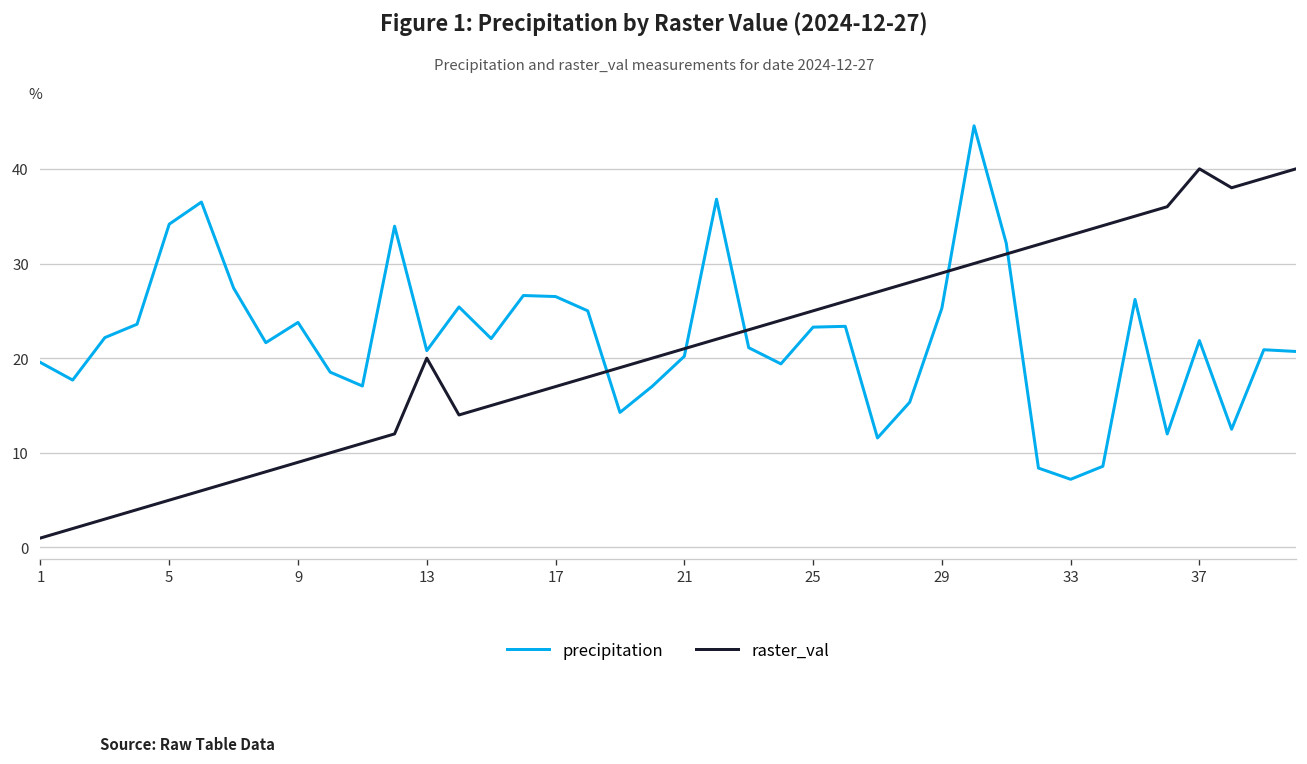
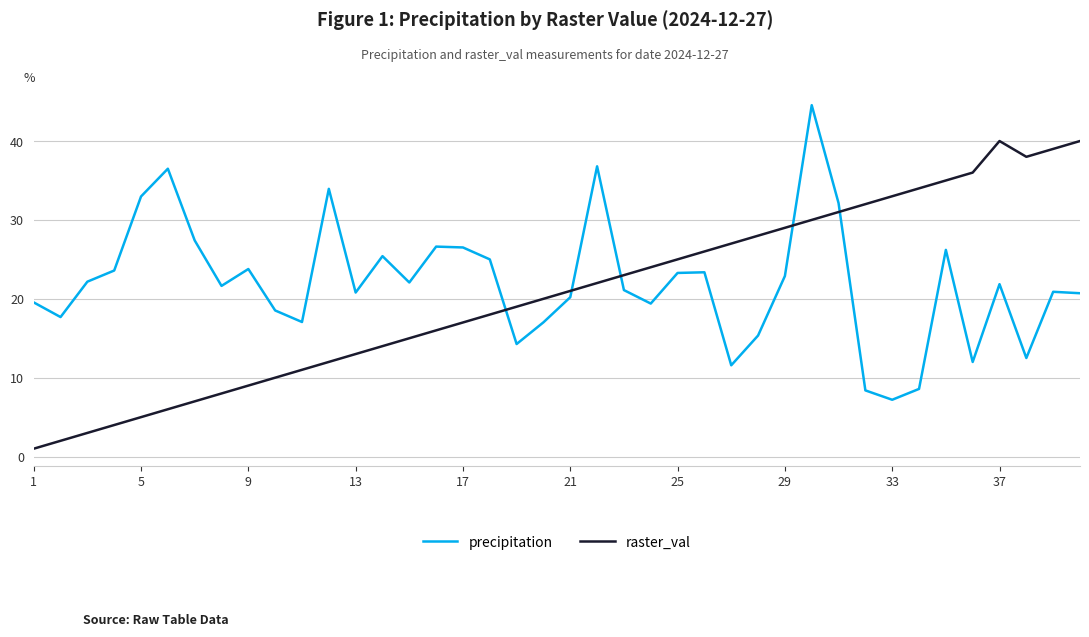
  {
    "precipitation": {
      "1": 20,
-     "5": 34,
+     "5": 33,
      "9": 24,
      "13": 21,
      "17": 27,
      "21": 20,
      "25": 23,
-     "29": 25,
+     "29": 23,
      "33": 7,
      "37": 22
    },
    "raster_val": {
      "1": 1,
      "5": 5,
      "9": 9,
-     "13": 20,
+     "13": 13,
      "17": 17,
      "21": 21,
      "25": 25,
      "29": 29,
      "33": 33,
      "37": 40
    }
  }
